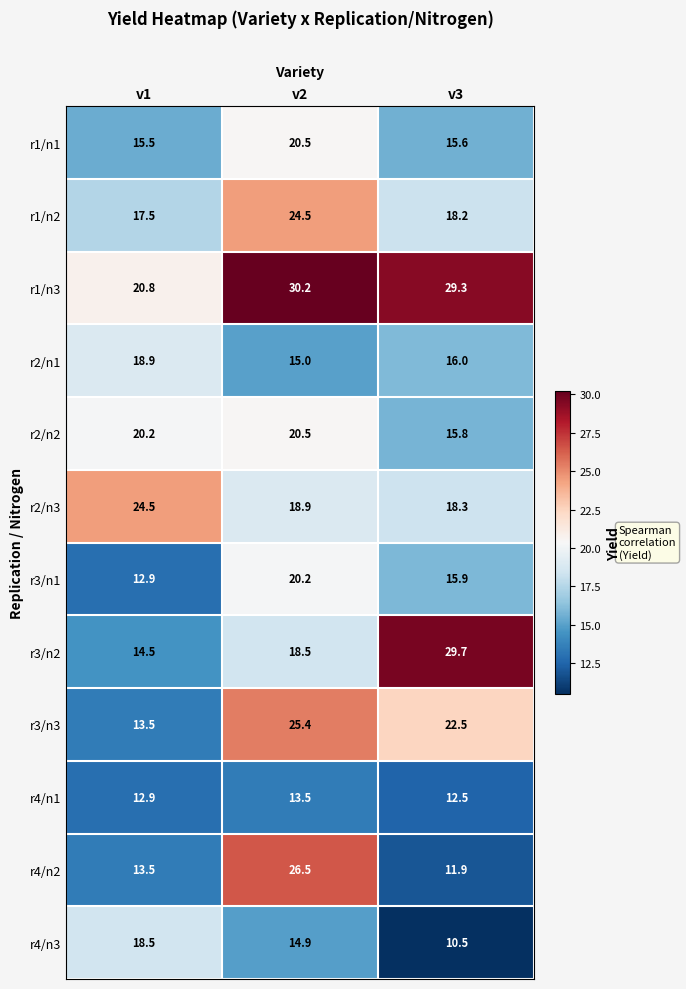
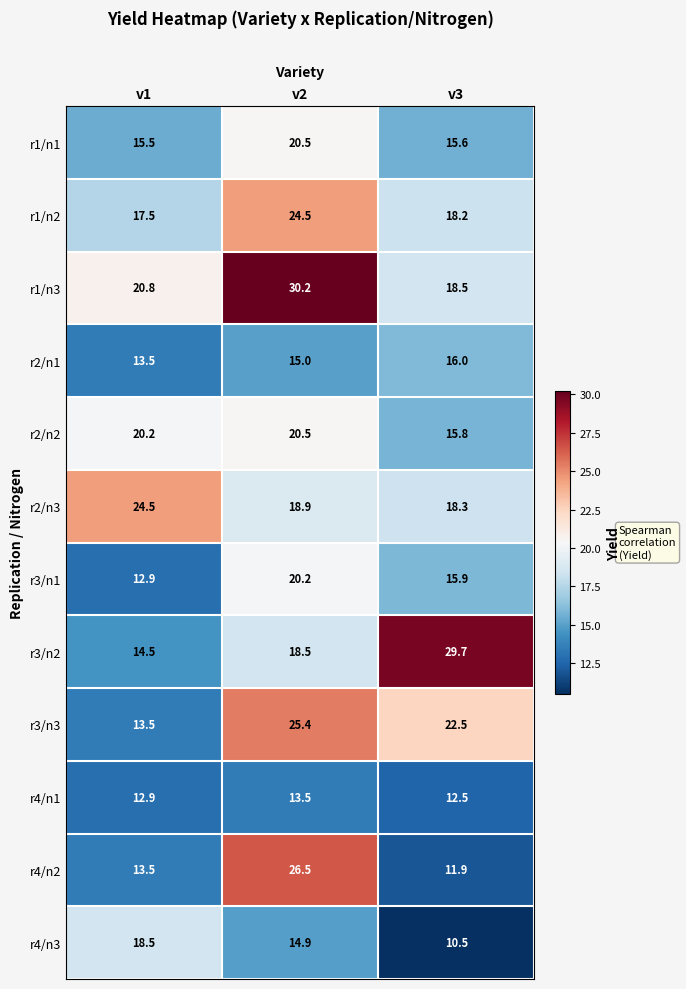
  {
    "r1/n1": {
      "v1": 15.5,
      "v2": 20.5,
      "v3": 15.6
    },
    "r1/n2": {
      "v1": 17.5,
      "v2": 24.5,
      "v3": 18.2
    },
    "r1/n3": {
      "v1": 20.8,
      "v2": 30.2,
-     "v3": 29.3
+     "v3": 18.5
    },
    "r2/n1": {
-     "v1": 18.9,
+     "v1": 13.5,
      "v2": 15.0,
      "v3": 16.0
    },
    "r2/n2": {
      "v1": 20.2,
      "v2": 20.5,
      "v3": 15.8
    },
    "r2/n3": {
      "v1": 24.5,
      "v2": 18.9,
      "v3": 18.3
    },
    "r3/n1": {
      "v1": 12.9,
      "v2": 20.2,
      "v3": 15.9
    },
    "r3/n2": {
      "v1": 14.5,
      "v2": 18.5,
      "v3": 29.7
    },
    "r3/n3": {
      "v1": 13.5,
      "v2": 25.4,
      "v3": 22.5
    },
    "r4/n1": {
      "v1": 12.9,
      "v2": 13.5,
      "v3": 12.5
    },
    "r4/n2": {
      "v1": 13.5,
      "v2": 26.5,
      "v3": 11.9
    },
    "r4/n3": {
      "v1": 18.5,
      "v2": 14.9,
      "v3": 10.5
    }
  }
